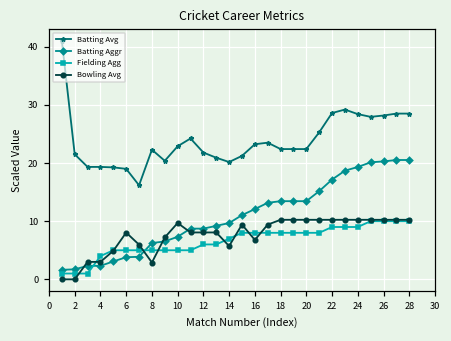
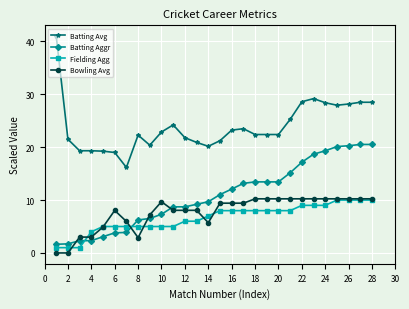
  {
    "Bowling Avg": {
      "2": 0,
      "4": 3,
      "6": 8,
      "8": 3,
      "10": 10,
      "12": 8,
      "14": 6,
-     "16": 7,
+     "16": 9,
      "18": 10,
      "20": 10,
      "22": 10,
      "24": 10
    }
  }
